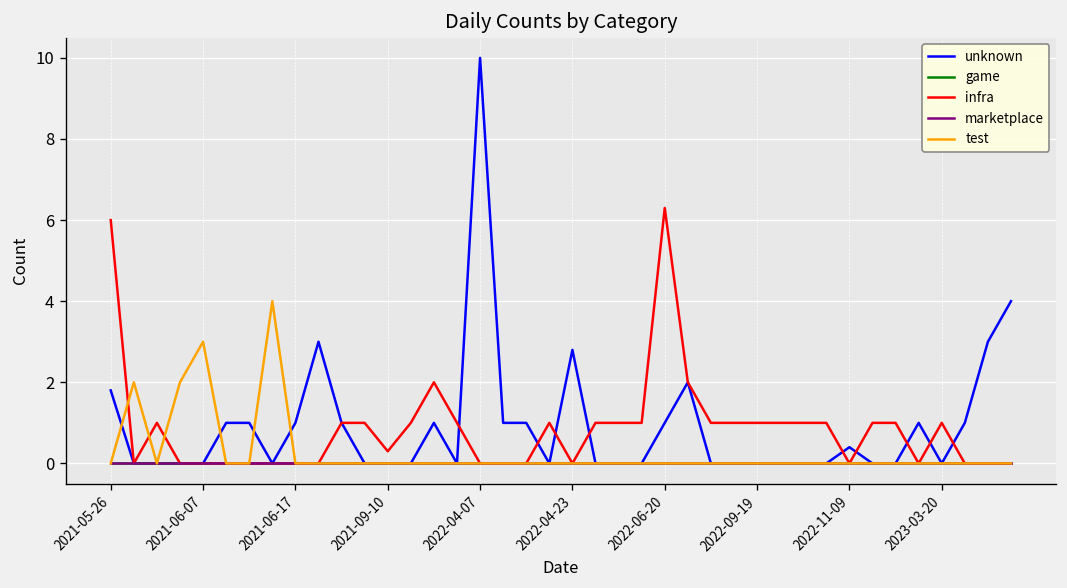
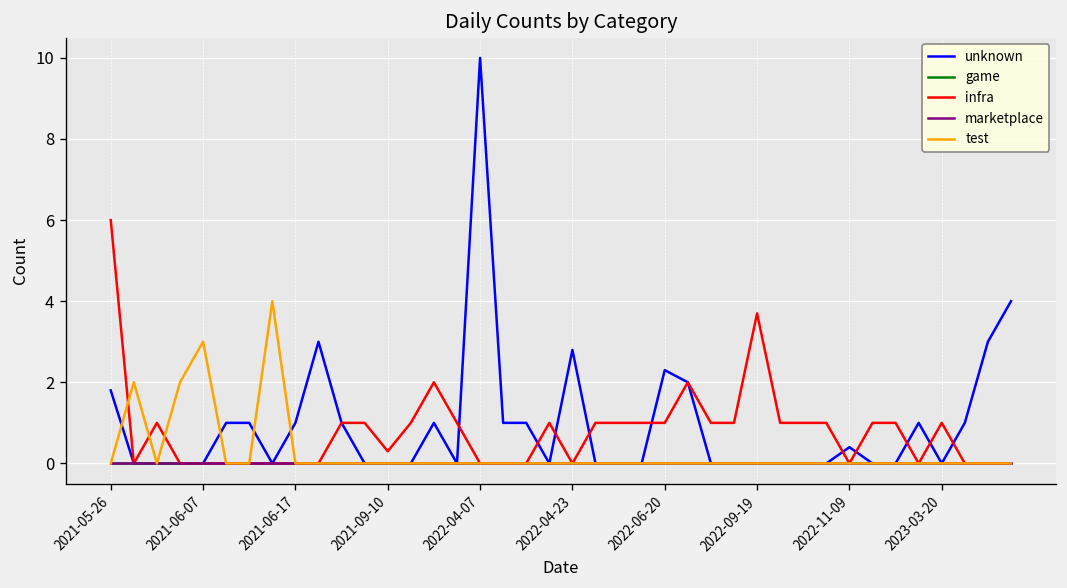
  {
    "unknown": {
      "2021-05-26": 1.8,
      "2021-06-17": 1.0,
      "2022-04-07": 10.0,
      "2022-04-23": 2.8,
-     "2022-06-20": 1.0,
+     "2022-06-20": 2.3,
      "2022-11-09": 0.4
    },
    "infra": {
      "2021-05-26": 6.0,
      "2021-09-10": 0.3,
-     "2022-06-20": 6.3,
-     "2022-09-19": 1.0,
+     "2022-06-20": 1.0,
+     "2022-09-19": 3.7,
      "2023-03-20": 1.0
    },
    "test": {
      "2021-06-07": 3.0
    }
  }
